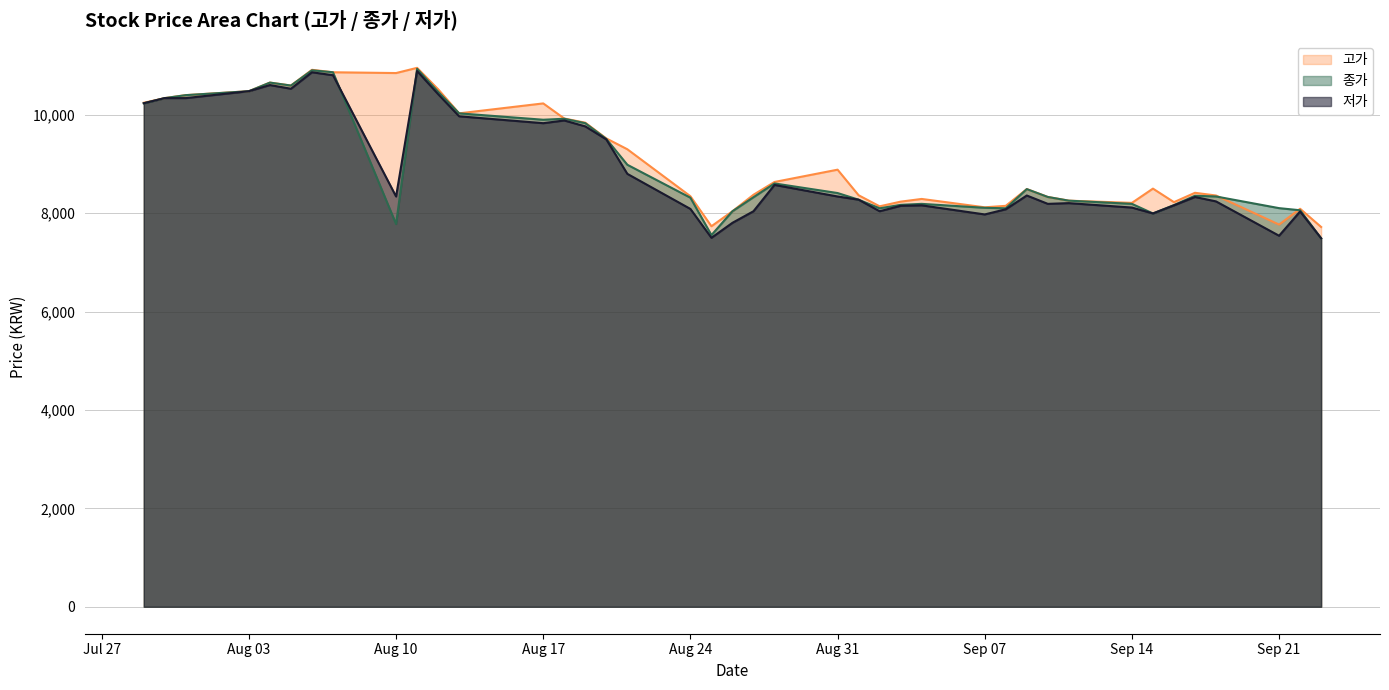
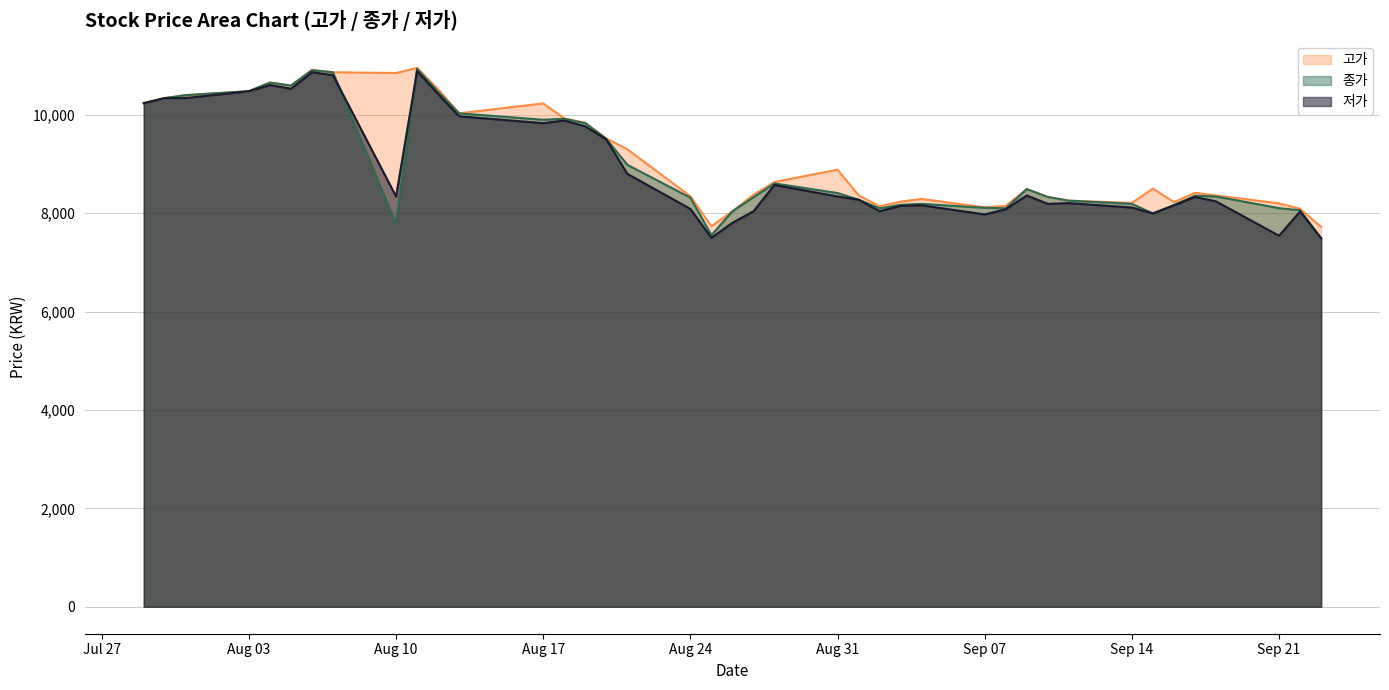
  {
    "고가": {
      "Aug 10": "10,800",
      "Aug 17": "10,200",
      "Aug 31": "8,900",
-     "Sep 21": "7,800"
+     "Sep 21": "8,200"
    },
    "종가": {
      "Aug 10": "7,800",
      "Aug 17": "9,900",
      "Aug 31": "8,400",
      "Sep 21": "8,100"
    },
    "저가": {
      "Aug 10": "8,300",
      "Aug 17": "9,800",
      "Aug 24": "8,100",
      "Aug 31": "8,300",
      "Sep 07": "8,000",
      "Sep 14": "8,100",
      "Sep 21": "7,500"
    }
  }
